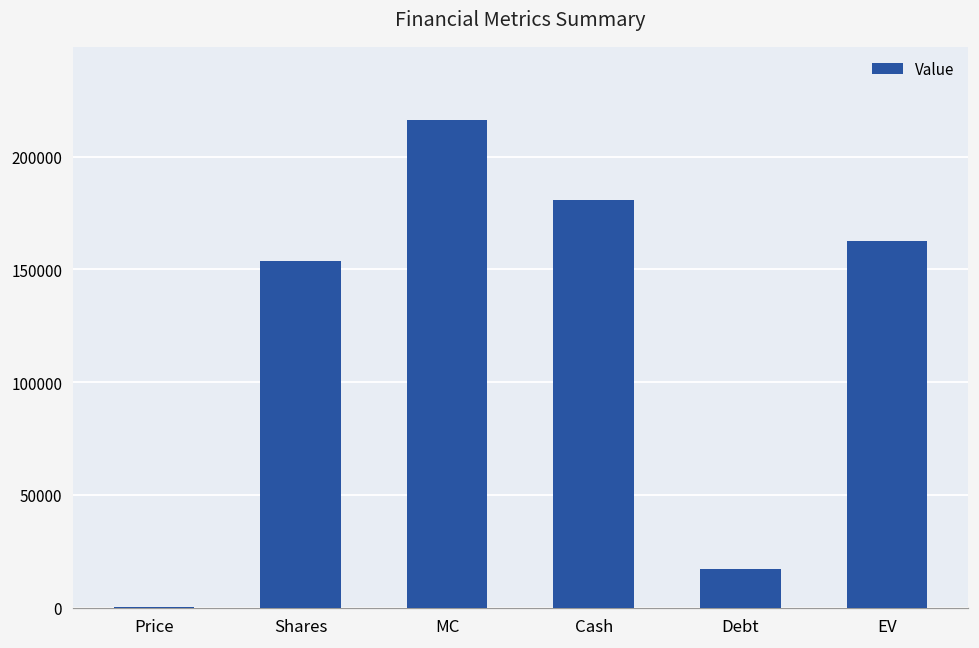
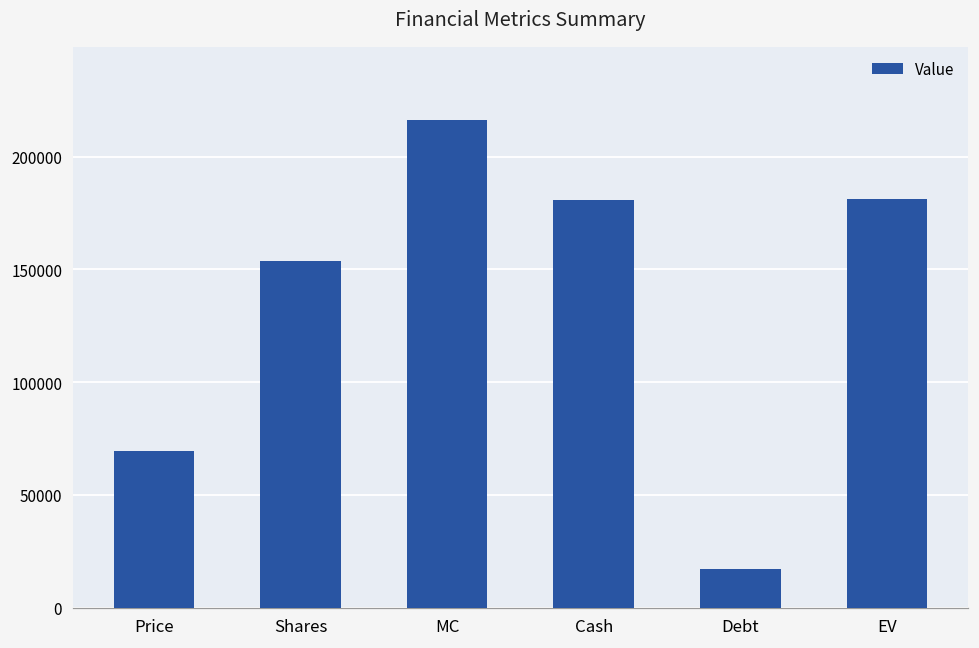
  {
-   "Price": 0,
+   "Price": 69000,
    "Shares": 154000,
    "MC": 216000,
    "Cash": 181000,
    "Debt": 17000,
-   "EV": 163000
+   "EV": 181000
  }
